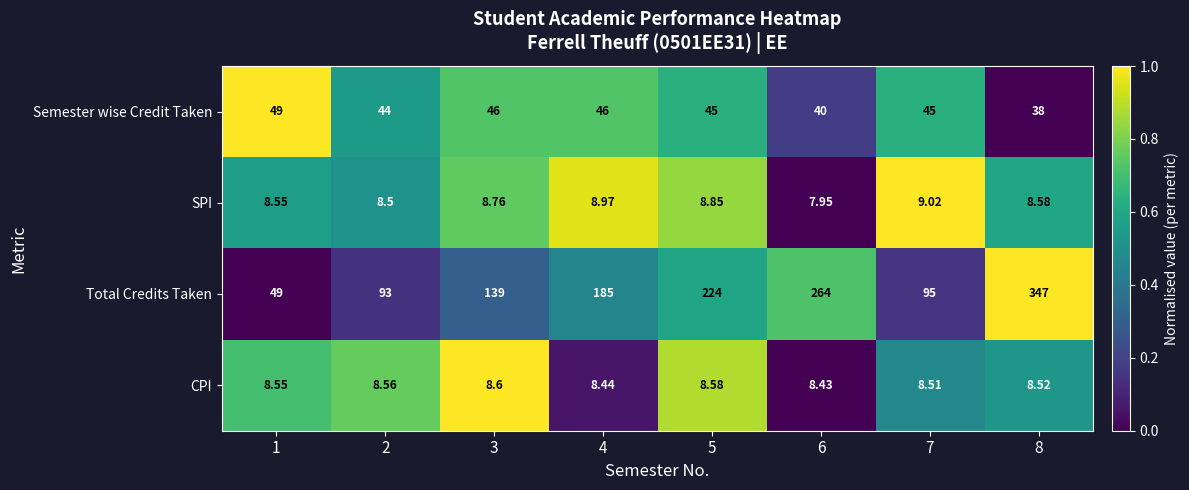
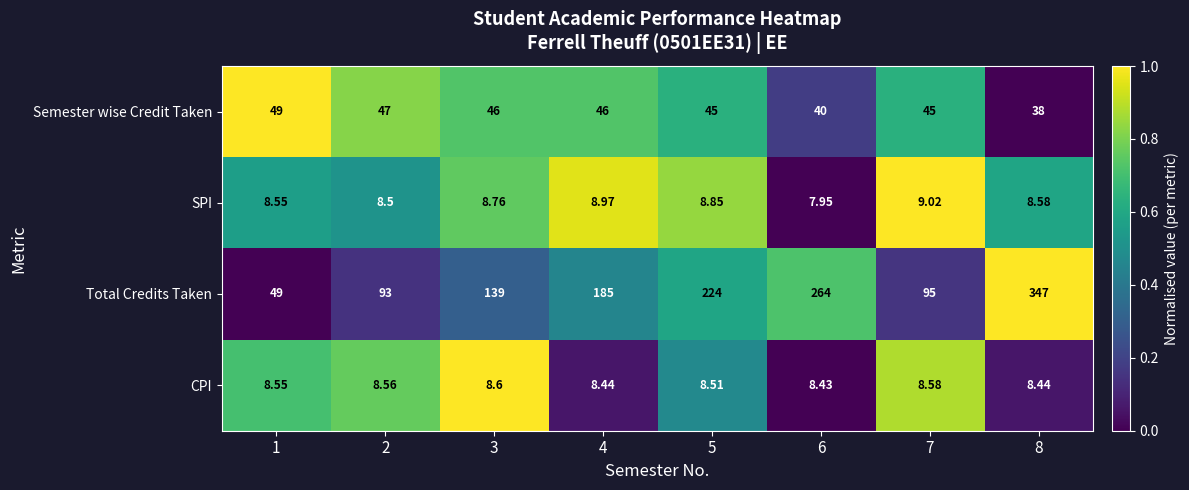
  {
    "Semester wise Credit Taken": {
      "1": 49,
-     "2": 44,
+     "2": 47,
      "3": 46,
      "4": 46,
      "5": 45,
      "6": 40,
      "7": 45,
      "8": 38
    },
    "SPI": {
      "1": 8.55,
      "2": 8.5,
      "3": 8.76,
      "4": 8.97,
      "5": 8.85,
      "6": 7.95,
      "7": 9.02,
      "8": 8.58
    },
    "Total Credits Taken": {
      "1": 49,
      "2": 93,
      "3": 139,
      "4": 185,
      "5": 224,
      "6": 264,
      "7": 95,
      "8": 347
    },
    "CPI": {
      "1": 8.55,
      "2": 8.56,
      "3": 8.6,
      "4": 8.44,
-     "5": 8.58,
+     "5": 8.51,
      "6": 8.43,
-     "7": 8.51,
-     "8": 8.52
+     "7": 8.58,
+     "8": 8.44
    }
  }
